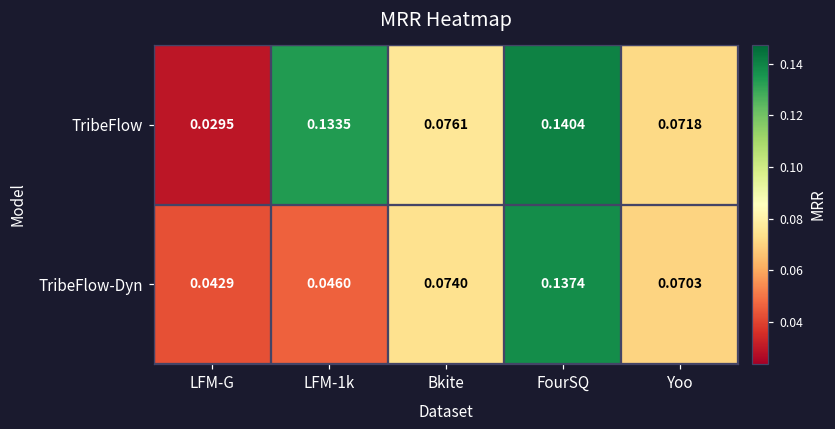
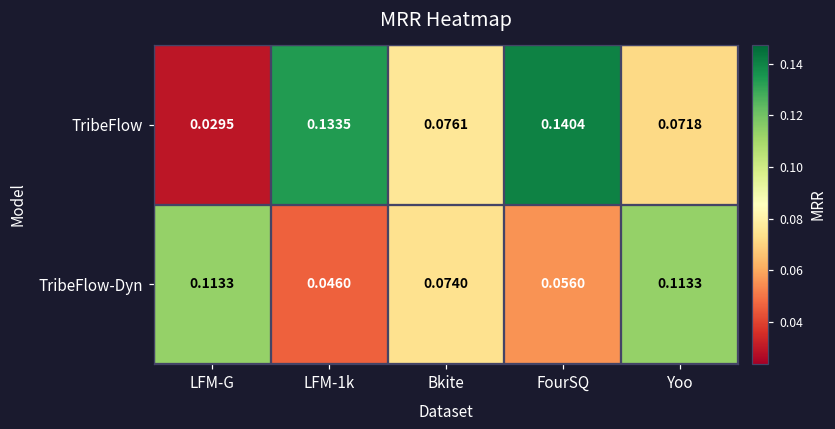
  {
    "TribeFlow": {
      "LFM-G": 0.0295,
      "LFM-1k": 0.1335,
      "Bkite": 0.0761,
      "FourSQ": 0.1404,
      "Yoo": 0.0718
    },
    "TribeFlow-Dyn": {
-     "LFM-G": 0.0429,
+     "LFM-G": 0.1133,
      "LFM-1k": 0.0460,
      "Bkite": 0.0740,
-     "FourSQ": 0.1374,
-     "Yoo": 0.0703
+     "FourSQ": 0.0560,
+     "Yoo": 0.1133
    }
  }
